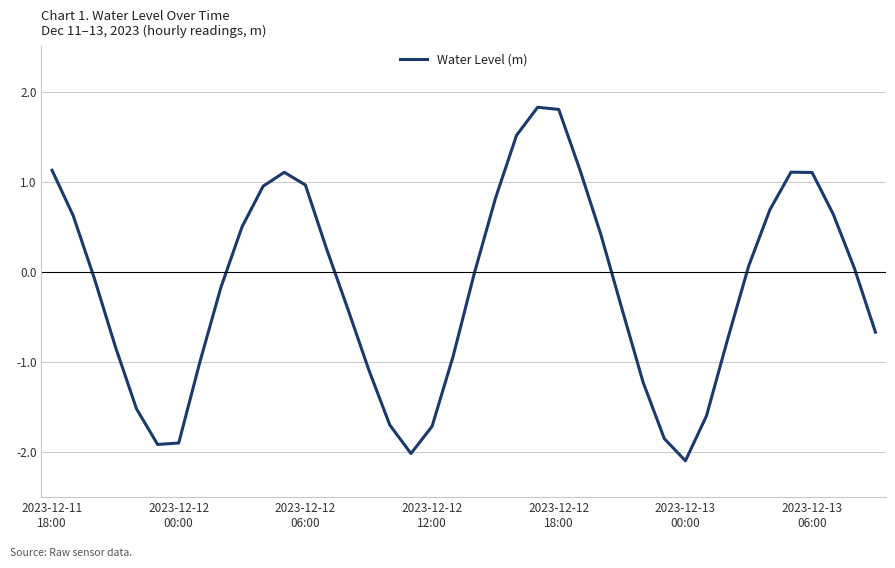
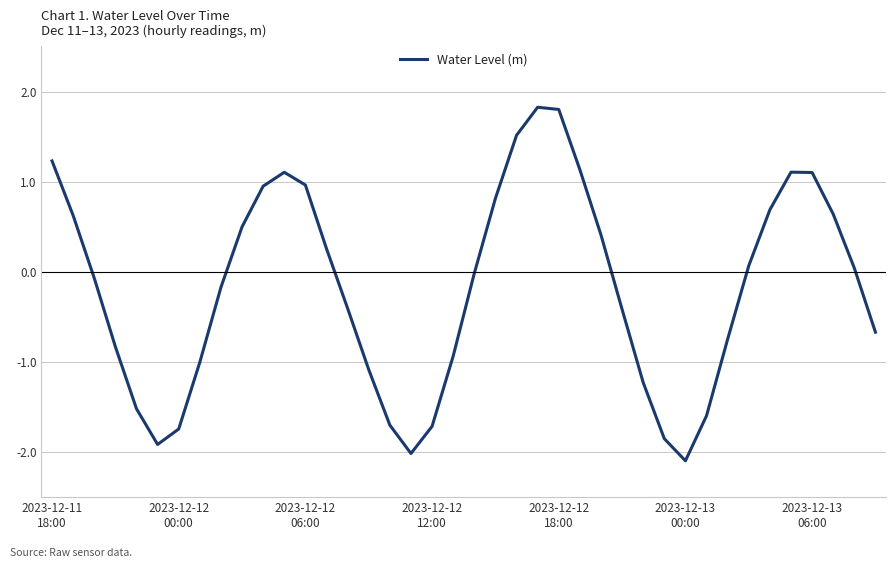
  {
-   "2023-12-11 18:00": 1.1,
-   "2023-12-12 00:00": -1.9,
+   "2023-12-11 18:00": 1.2,
+   "2023-12-12 00:00": -1.7,
    "2023-12-12 06:00": 1.0,
    "2023-12-12 12:00": -1.7,
    "2023-12-12 18:00": 1.8,
    "2023-12-13 00:00": -2.1,
    "2023-12-13 06:00": 1.1
  }
